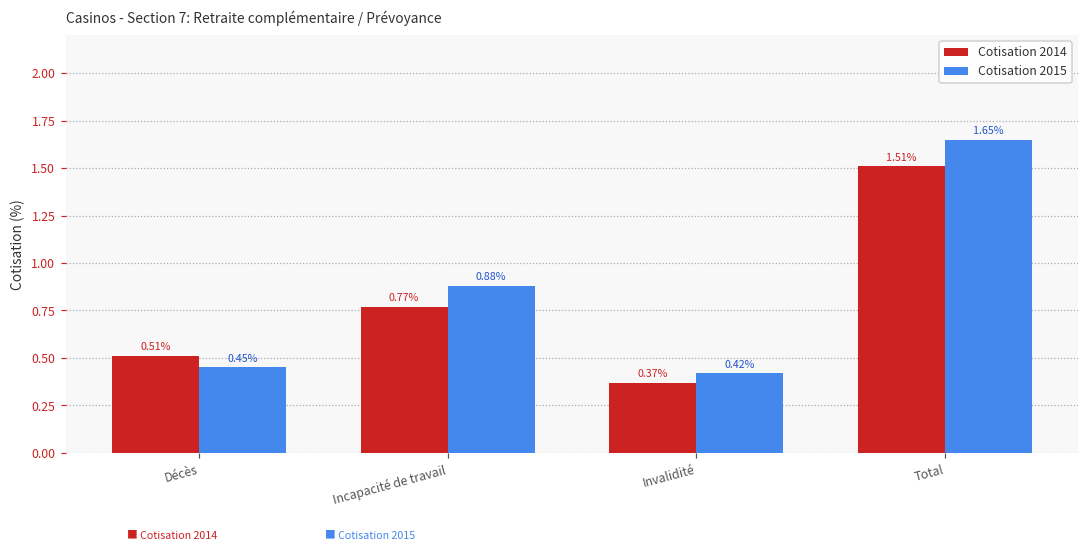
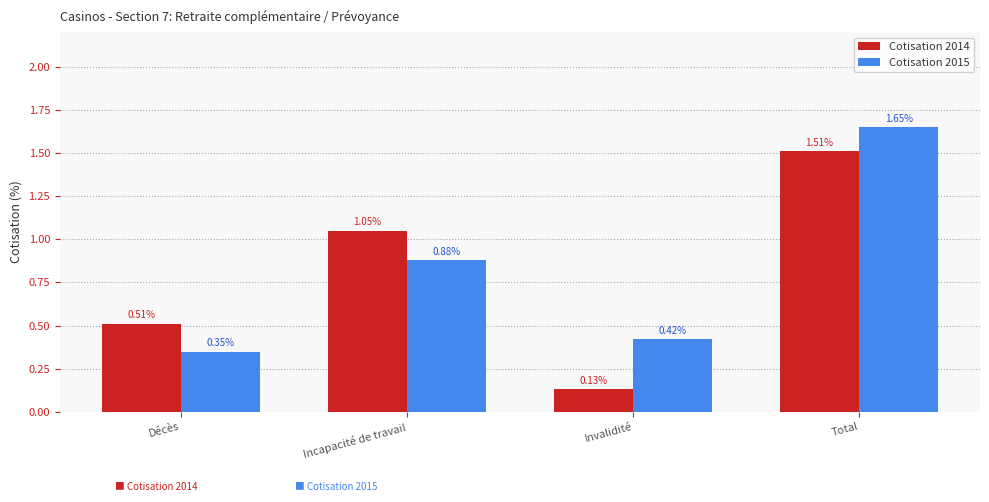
  {
    "Cotisation 2014": {
      "Décès": "0.51%",
-     "Incapacité de travail": "0.77%",
-     "Invalidité": "0.37%",
+     "Incapacité de travail": "1.05%",
+     "Invalidité": "0.13%",
      "Total": "1.51%"
    },
    "Cotisation 2015": {
-     "Décès": "0.45%",
+     "Décès": "0.35%",
      "Incapacité de travail": "0.88%",
      "Invalidité": "0.42%",
      "Total": "1.65%"
    }
  }
